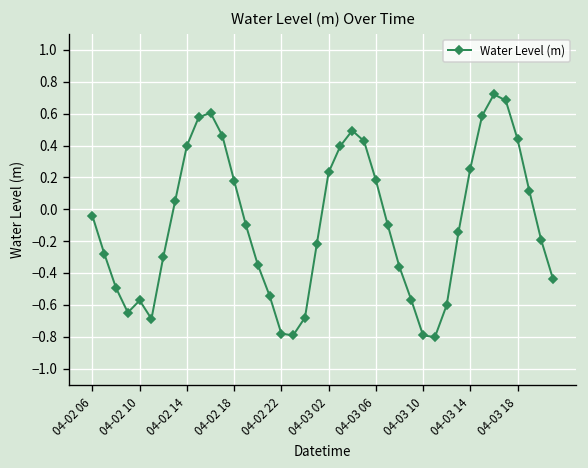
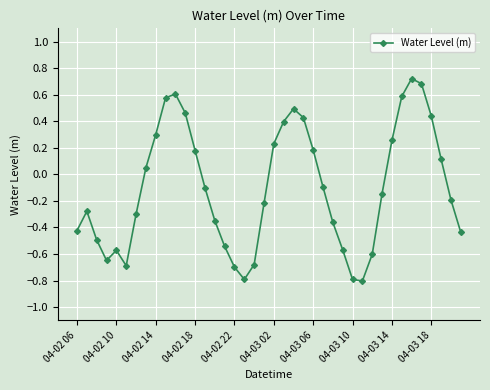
  {
-   "04-02 06": -0.04,
+   "04-02 06": -0.42,
    "04-02 10": -0.57,
-   "04-02 14": 0.40,
+   "04-02 14": 0.30,
    "04-02 18": 0.18,
-   "04-02 22": -0.78,
+   "04-02 22": -0.70,
    "04-03 02": 0.23,
    "04-03 06": 0.18,
    "04-03 10": -0.79,
    "04-03 14": 0.26,
    "04-03 18": 0.44
  }
